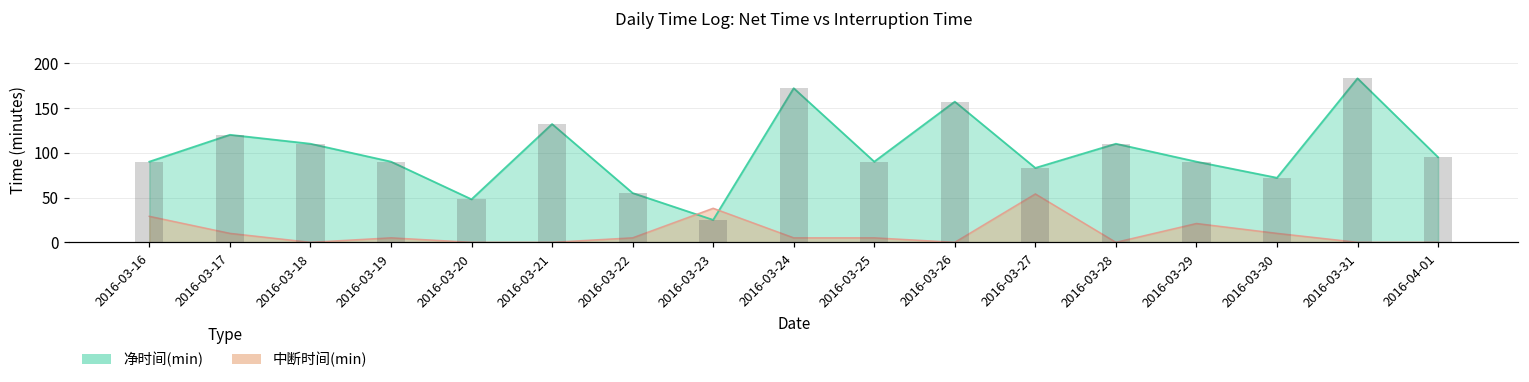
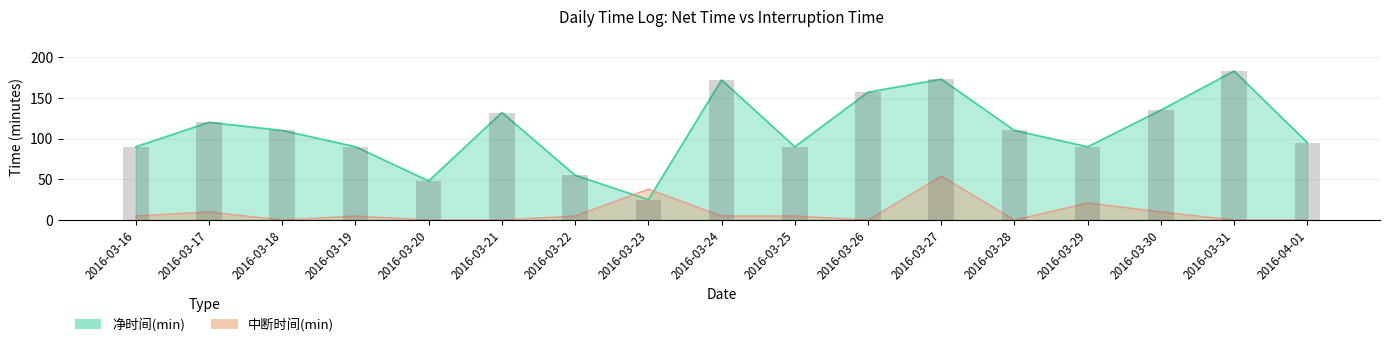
  {
    "净时间(min)": {
      "2016-03-16": 90,
      "2016-03-17": 120,
      "2016-03-18": 110,
      "2016-03-19": 90,
      "2016-03-20": 50,
      "2016-03-21": 130,
      "2016-03-22": 60,
      "2016-03-23": 30,
      "2016-03-24": 170,
      "2016-03-25": 90,
      "2016-03-26": 160,
-     "2016-03-27": 80,
+     "2016-03-27": 170,
      "2016-03-28": 110,
      "2016-03-29": 90,
-     "2016-03-30": 70,
+     "2016-03-30": 140,
      "2016-03-31": 180,
      "2016-04-01": 100
    },
    "中断时间(min)": {
-     "2016-03-16": 30,
+     "2016-03-16": 10,
      "2016-03-17": 10,
      "2016-03-18": 0,
      "2016-03-19": 10,
      "2016-03-20": 0,
      "2016-03-21": 0,
      "2016-03-22": 10,
      "2016-03-23": 40,
      "2016-03-24": 10,
      "2016-03-25": 10,
      "2016-03-26": 0,
      "2016-03-27": 50,
      "2016-03-28": 0,
      "2016-03-29": 20,
      "2016-03-30": 10,
      "2016-03-31": 0,
      "2016-04-01": 0
    }
  }
